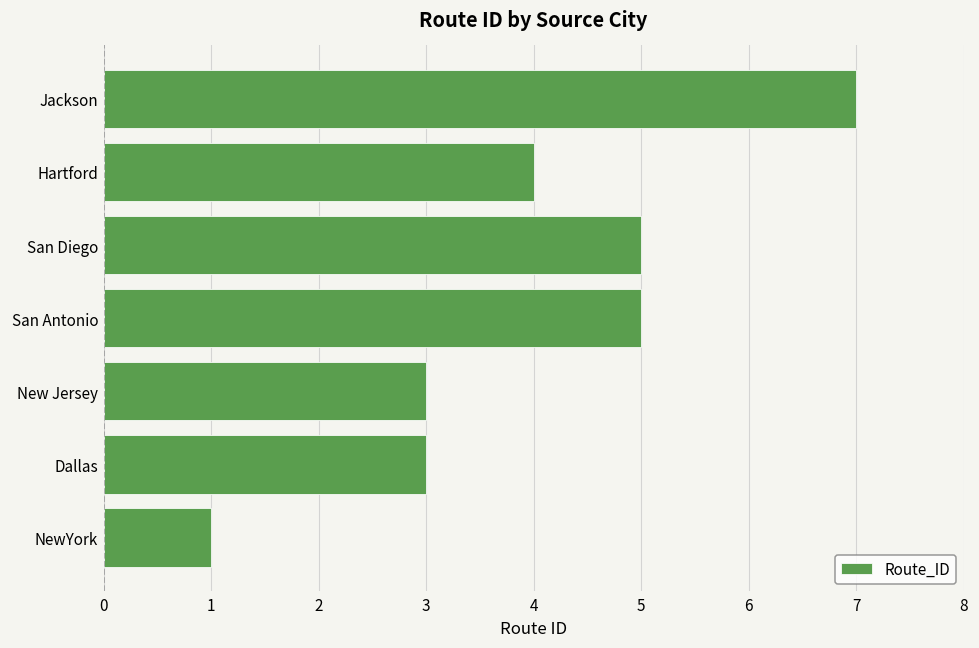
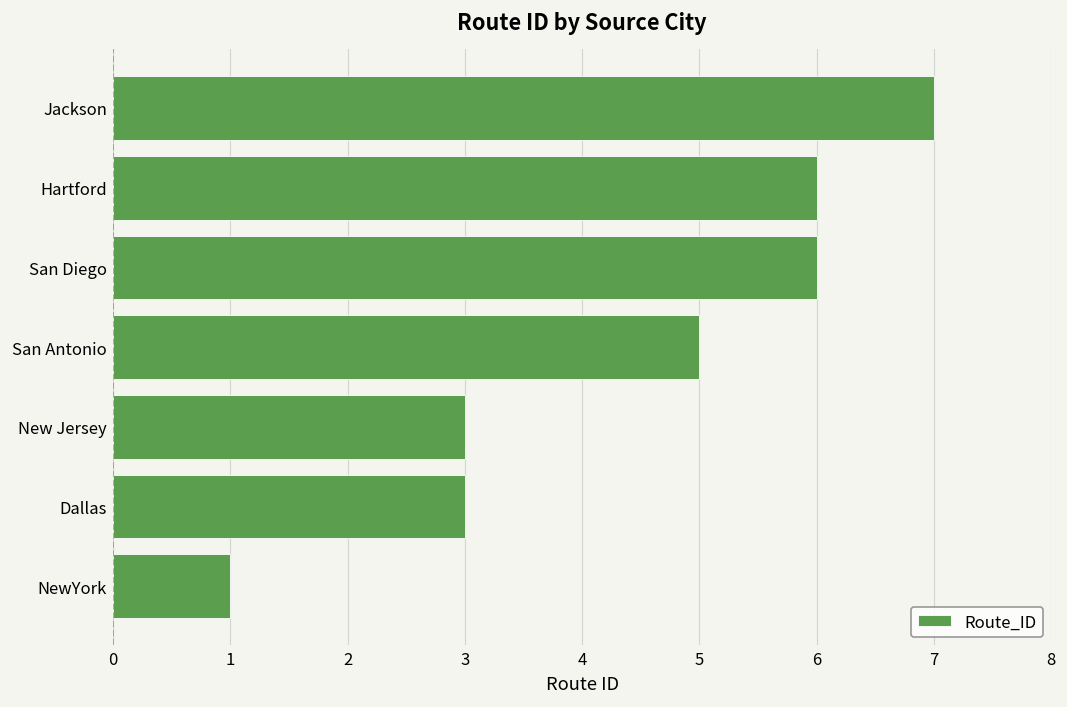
  {
    "Jackson": 7,
-   "Hartford": 4,
-   "San Diego": 5,
+   "Hartford": 6,
+   "San Diego": 6,
    "San Antonio": 5,
    "New Jersey": 3,
    "Dallas": 3,
    "NewYork": 1
  }
